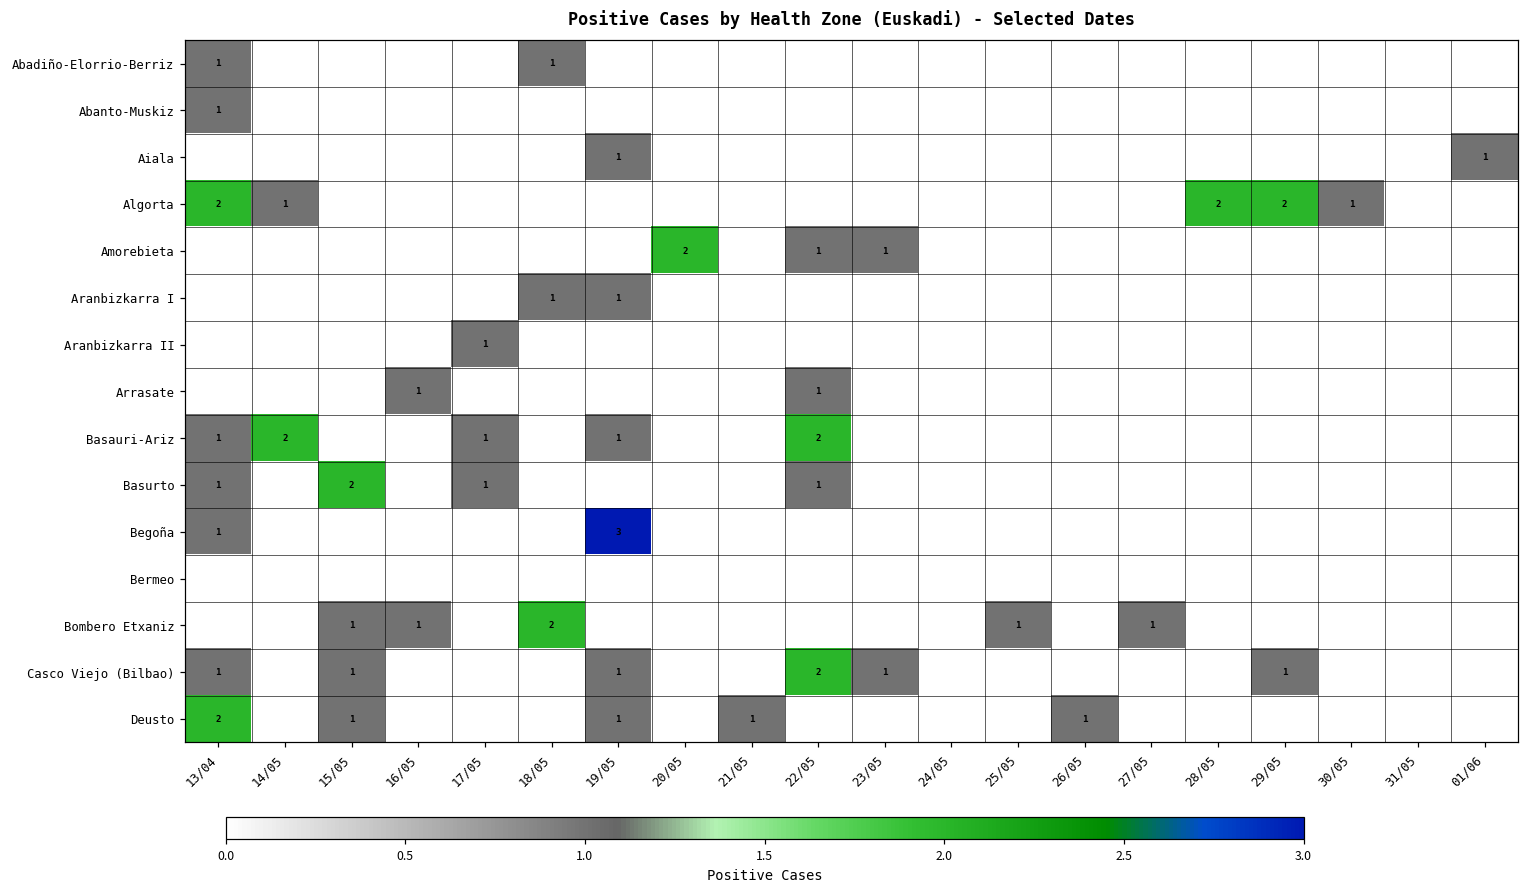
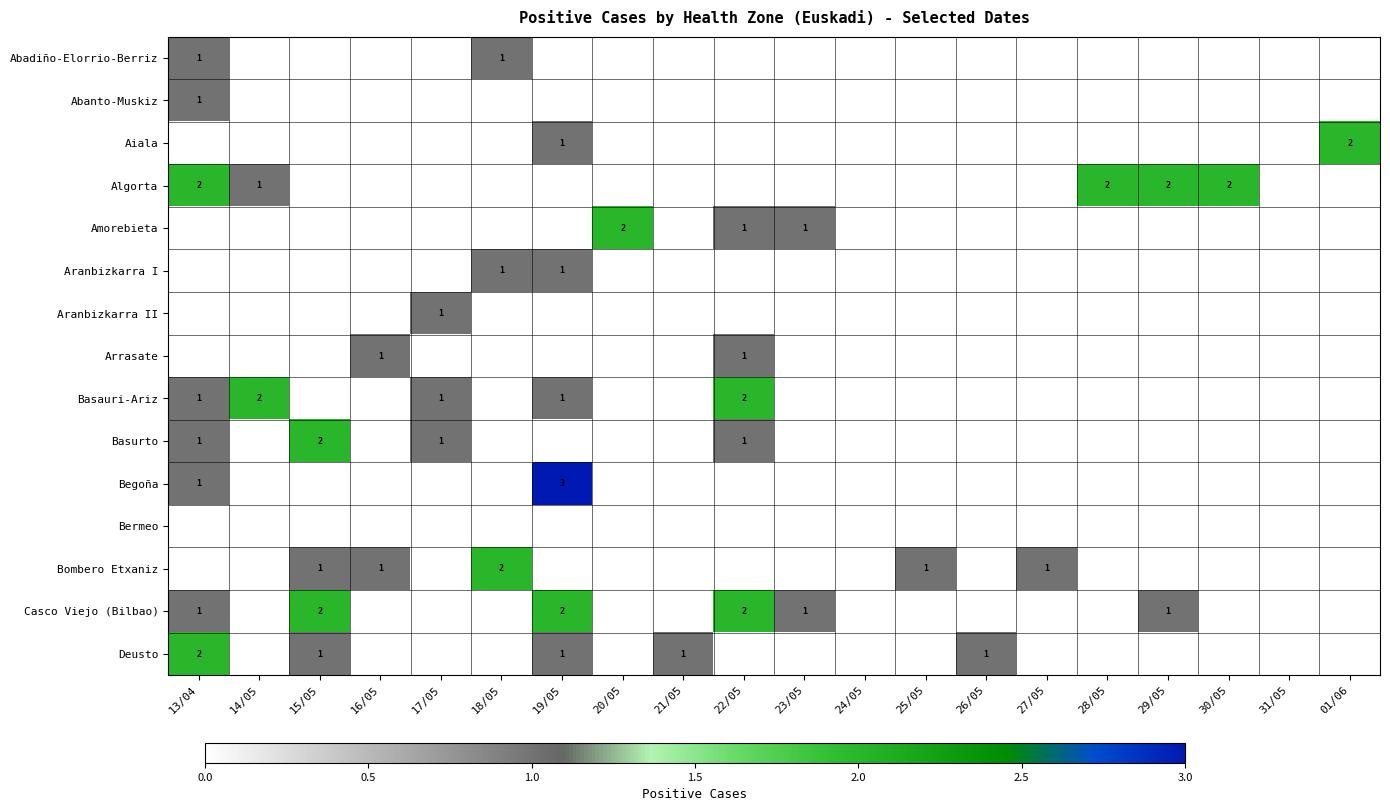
  {
    "Abadiño-Elorrio-Berriz": {
      "13/04": 1,
      "18/05": 1
    },
    "Abanto-Muskiz": {
      "13/04": 1
    },
    "Aiala": {
      "19/05": 1,
-     "01/06": 1
+     "01/06": 2
    },
    "Algorta": {
      "13/04": 2,
      "14/05": 1,
      "28/05": 2,
      "29/05": 2,
-     "30/05": 1
+     "30/05": 2
    },
    "Amorebieta": {
      "20/05": 2,
      "22/05": 1,
      "23/05": 1
    },
    "Aranbizkarra I": {
      "18/05": 1,
      "19/05": 1
    },
    "Aranbizkarra II": {
      "17/05": 1
    },
    "Arrasate": {
      "16/05": 1,
      "22/05": 1
    },
    "Basauri-Ariz": {
      "13/04": 1,
      "14/05": 2,
      "17/05": 1,
      "19/05": 1,
      "22/05": 2
    },
    "Basurto": {
      "13/04": 1,
      "15/05": 2,
      "17/05": 1,
      "22/05": 1
    },
    "Begoña": {
      "13/04": 1,
      "19/05": 3
    },
    "Bombero Etxaniz": {
      "15/05": 1,
      "16/05": 1,
      "18/05": 2,
      "25/05": 1,
      "27/05": 1
    },
    "Casco Viejo (Bilbao)": {
      "13/04": 1,
-     "15/05": 1,
-     "19/05": 1,
+     "15/05": 2,
+     "19/05": 2,
      "22/05": 2,
      "23/05": 1,
      "29/05": 1
    },
    "Deusto": {
      "13/04": 2,
      "15/05": 1,
      "19/05": 1,
      "21/05": 1,
      "26/05": 1
    }
  }
